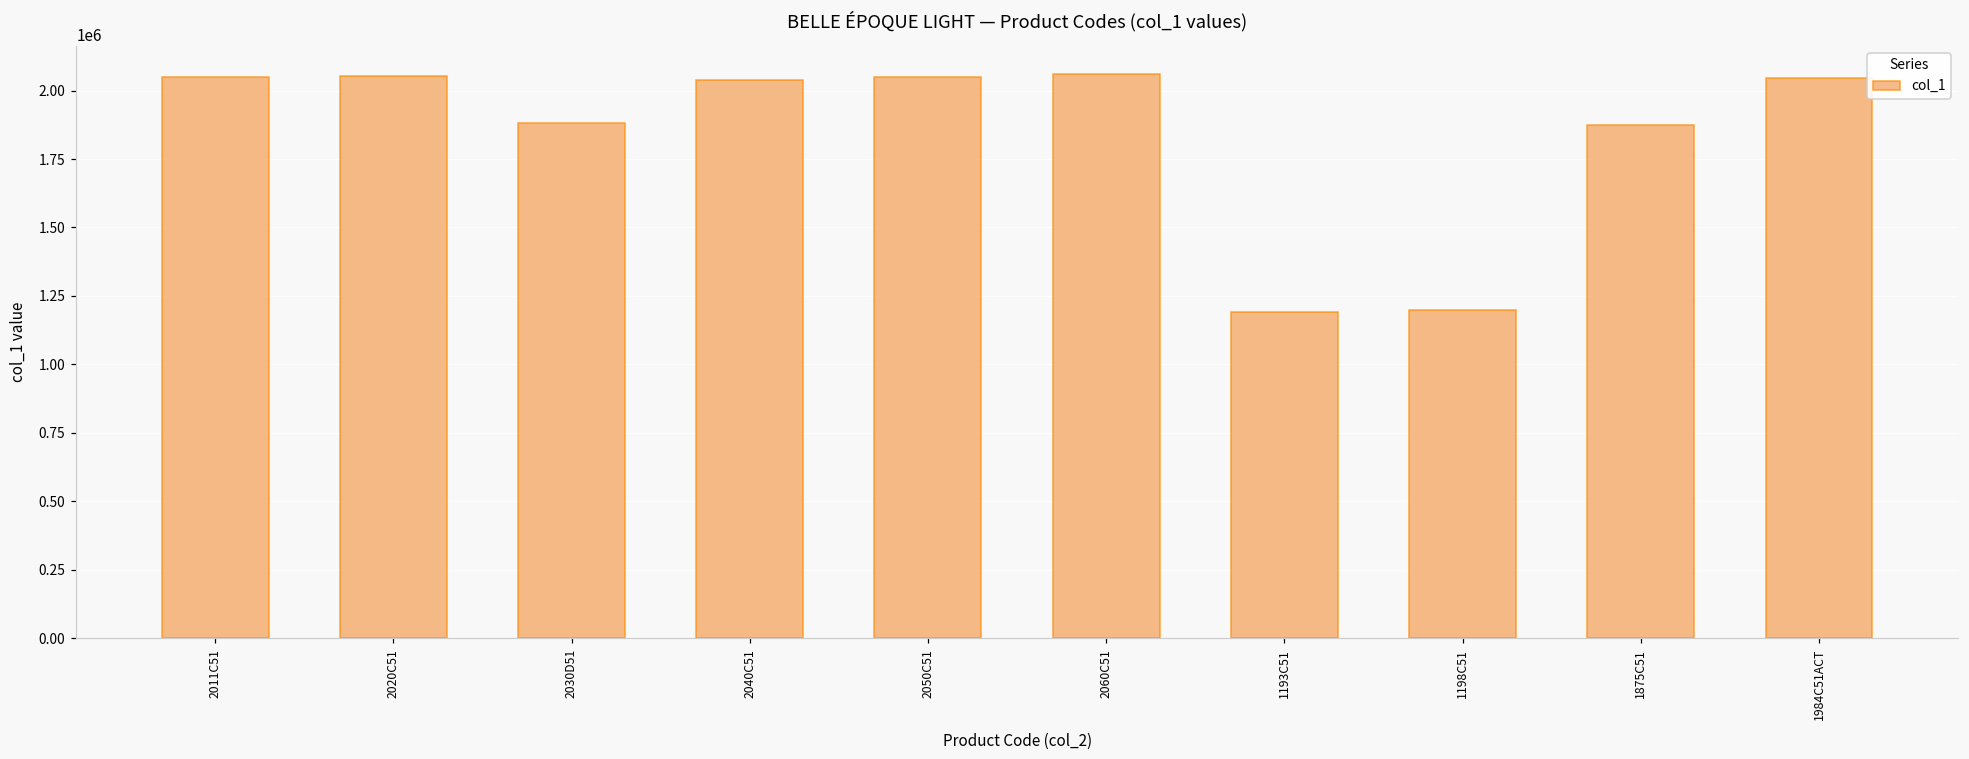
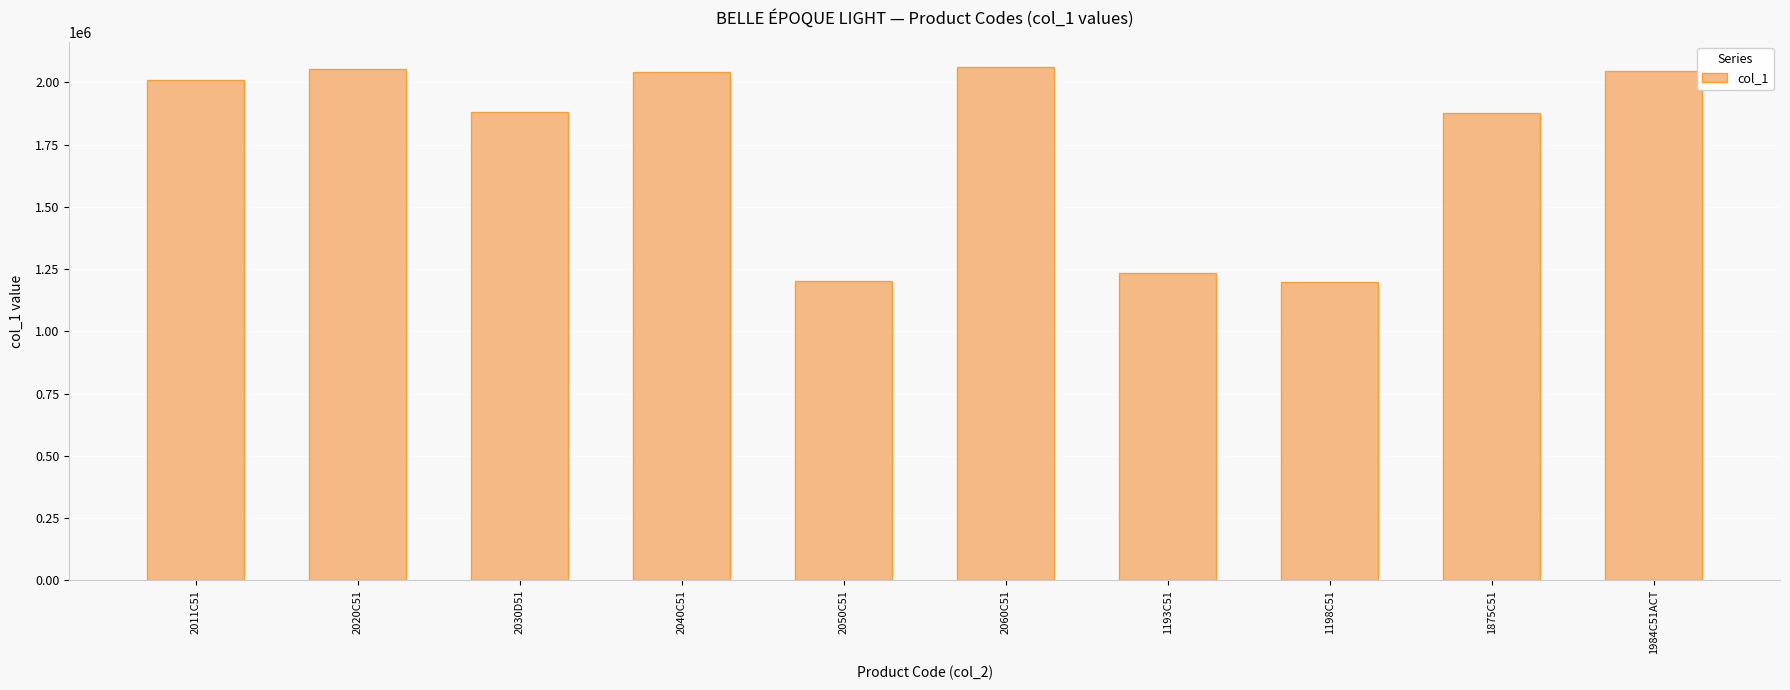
  {
-   "2011C51": 2050000,
+   "2011C51": 2010000,
    "2020C51": 2050000,
    "2030D51": 1880000,
    "2040C51": 2040000,
-   "2050C51": 2050000,
+   "2050C51": 1200000,
    "2060C51": 2060000,
-   "1193C51": 1190000,
+   "1193C51": 1230000,
    "1198C51": 1200000,
    "1875C51": 1880000,
    "1984C51ACT": 2040000
  }
